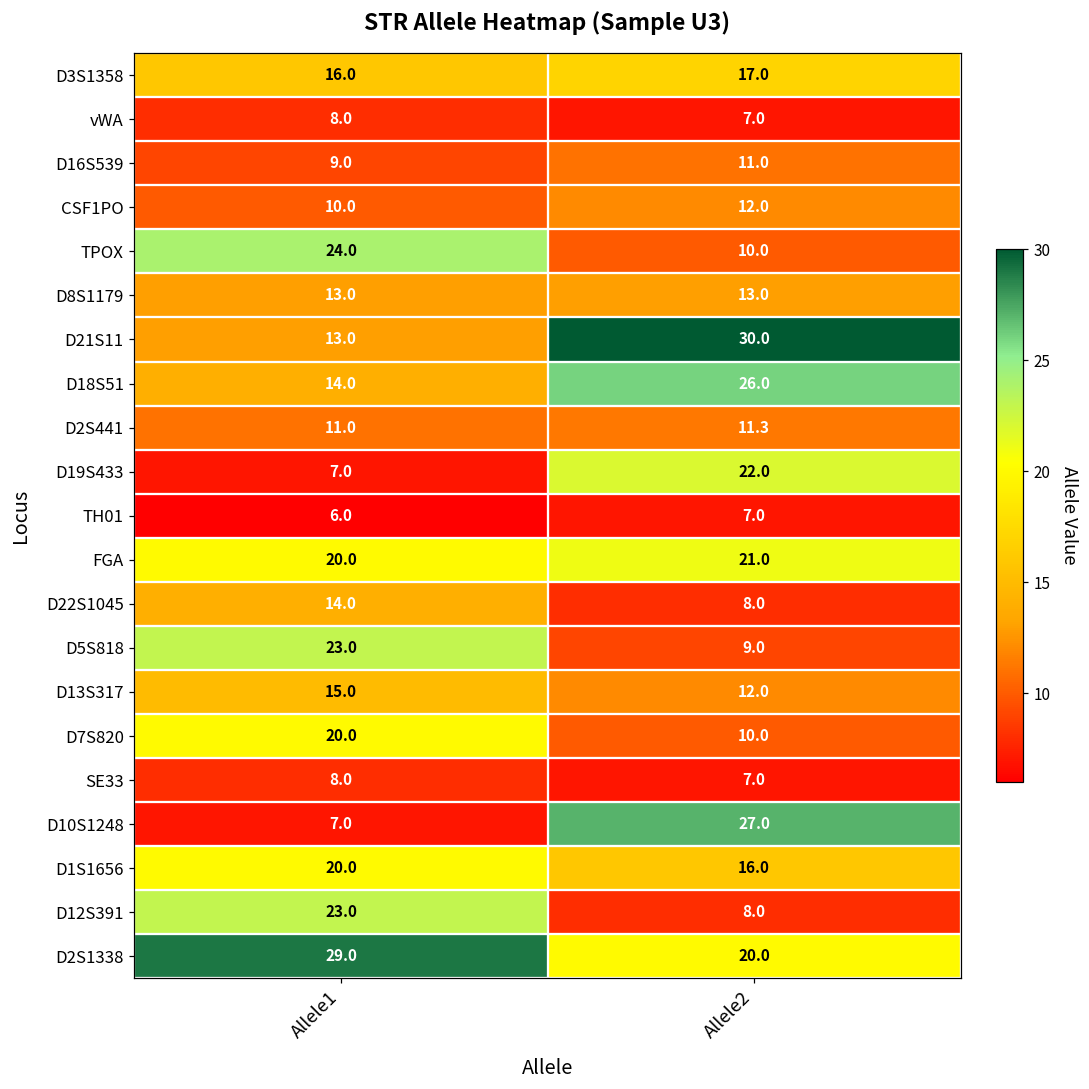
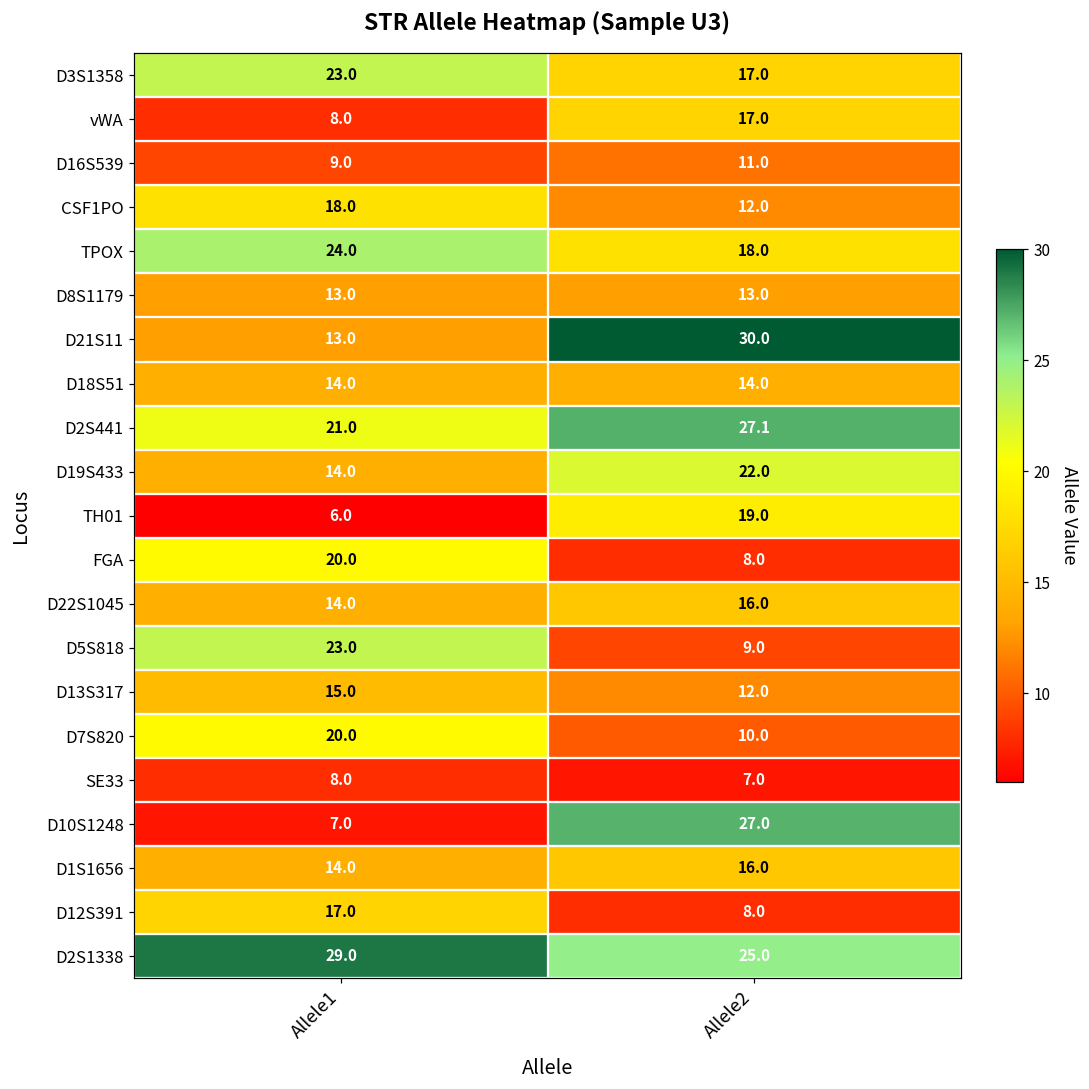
  {
    "D3S1358": {
-     "Allele1": 16.0,
+     "Allele1": 23.0,
      "Allele2": 17.0
    },
    "vWA": {
      "Allele1": 8.0,
-     "Allele2": 7.0
+     "Allele2": 17.0
    },
    "D16S539": {
      "Allele1": 9.0,
      "Allele2": 11.0
    },
    "CSF1PO": {
-     "Allele1": 10.0,
+     "Allele1": 18.0,
      "Allele2": 12.0
    },
    "TPOX": {
      "Allele1": 24.0,
-     "Allele2": 10.0
+     "Allele2": 18.0
    },
    "D8S1179": {
      "Allele1": 13.0,
      "Allele2": 13.0
    },
    "D21S11": {
      "Allele1": 13.0,
      "Allele2": 30.0
    },
    "D18S51": {
      "Allele1": 14.0,
-     "Allele2": 26.0
+     "Allele2": 14.0
    },
    "D2S441": {
-     "Allele1": 11.0,
-     "Allele2": 11.3
+     "Allele1": 21.0,
+     "Allele2": 27.1
    },
    "D19S433": {
-     "Allele1": 7.0,
+     "Allele1": 14.0,
      "Allele2": 22.0
    },
    "TH01": {
      "Allele1": 6.0,
-     "Allele2": 7.0
+     "Allele2": 19.0
    },
    "FGA": {
      "Allele1": 20.0,
-     "Allele2": 21.0
+     "Allele2": 8.0
    },
    "D22S1045": {
      "Allele1": 14.0,
-     "Allele2": 8.0
+     "Allele2": 16.0
    },
    "D5S818": {
      "Allele1": 23.0,
      "Allele2": 9.0
    },
    "D13S317": {
      "Allele1": 15.0,
      "Allele2": 12.0
    },
    "D7S820": {
      "Allele1": 20.0,
      "Allele2": 10.0
    },
    "SE33": {
      "Allele1": 8.0,
      "Allele2": 7.0
    },
    "D10S1248": {
      "Allele1": 7.0,
      "Allele2": 27.0
    },
    "D1S1656": {
-     "Allele1": 20.0,
+     "Allele1": 14.0,
      "Allele2": 16.0
    },
    "D12S391": {
-     "Allele1": 23.0,
+     "Allele1": 17.0,
      "Allele2": 8.0
    },
    "D2S1338": {
      "Allele1": 29.0,
-     "Allele2": 20.0
+     "Allele2": 25.0
    }
  }
